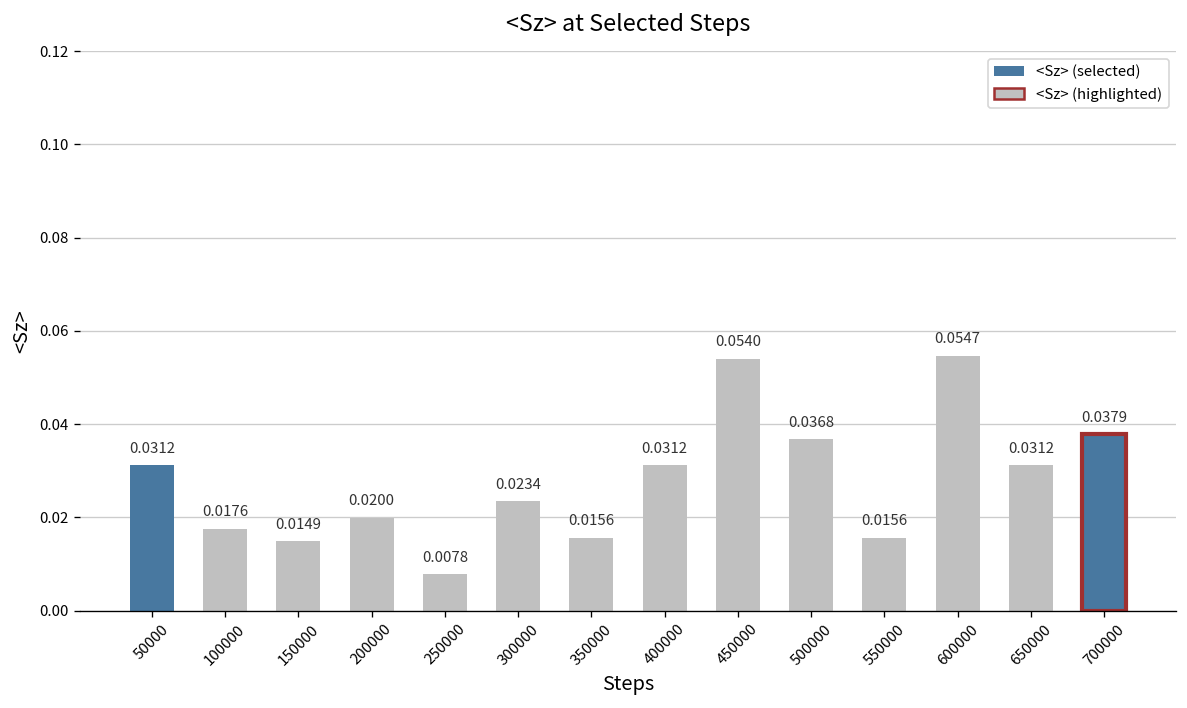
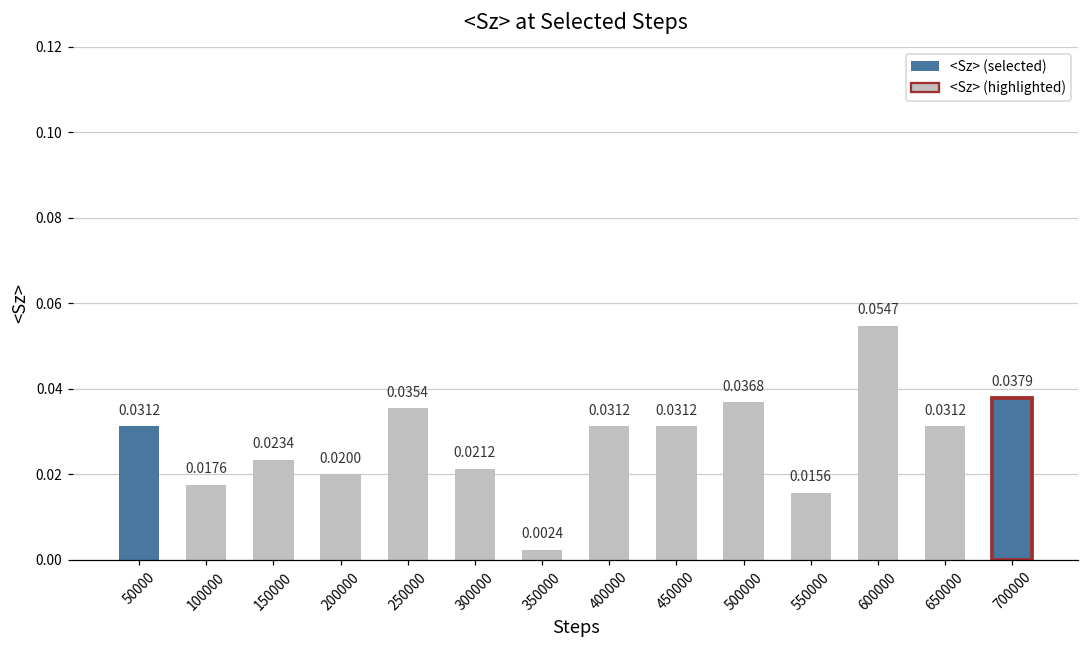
  {
    "50000": 0.0312,
    "100000": 0.0176,
-   "150000": 0.0149,
+   "150000": 0.0234,
    "200000": 0.0200,
-   "250000": 0.0078,
-   "300000": 0.0234,
-   "350000": 0.0156,
+   "250000": 0.0354,
+   "300000": 0.0212,
+   "350000": 0.0024,
    "400000": 0.0312,
-   "450000": 0.0540,
+   "450000": 0.0312,
    "500000": 0.0368,
    "550000": 0.0156,
    "600000": 0.0547,
    "650000": 0.0312,
    "700000": 0.0379
  }
